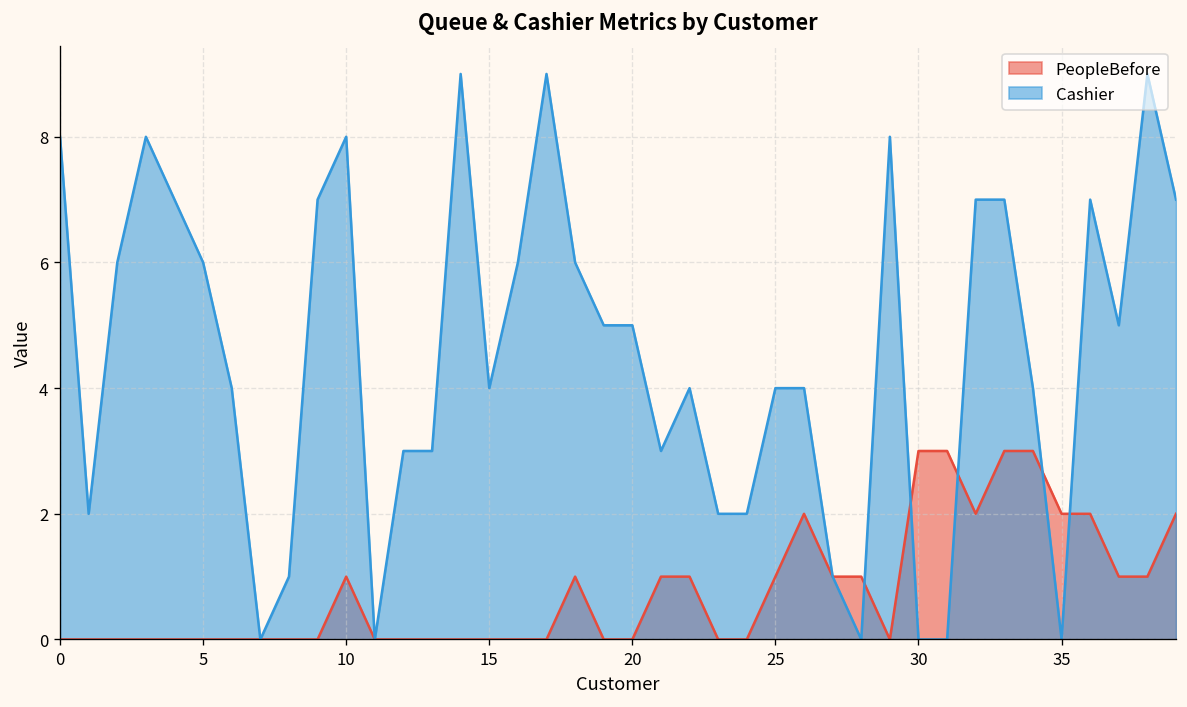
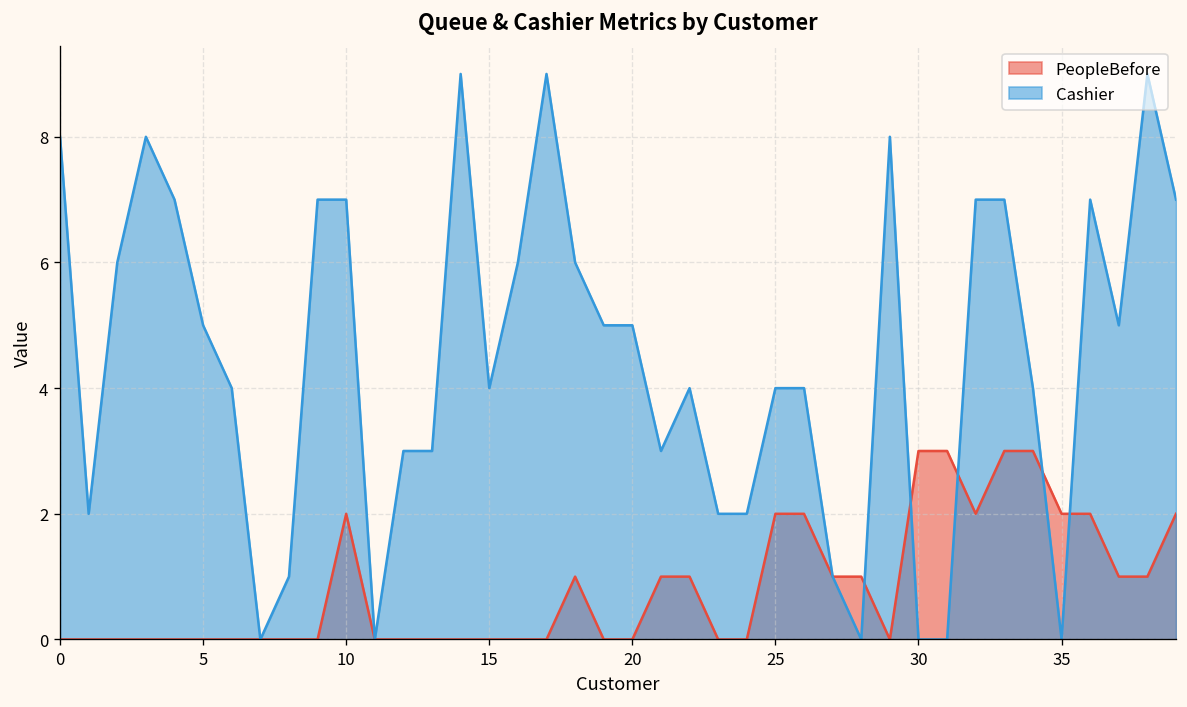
  {
    "PeopleBefore": {
      "0": 0,
      "5": 0,
-     "10": 1,
+     "10": 2,
      "15": 0,
      "20": 0,
-     "25": 1,
+     "25": 2,
      "30": 3,
      "35": 2
    },
    "Cashier": {
      "0": 8,
-     "5": 6,
-     "10": 8,
+     "5": 5,
+     "10": 7,
      "15": 4,
      "20": 5,
      "25": 4,
      "30": 0,
      "35": 0
    }
  }
